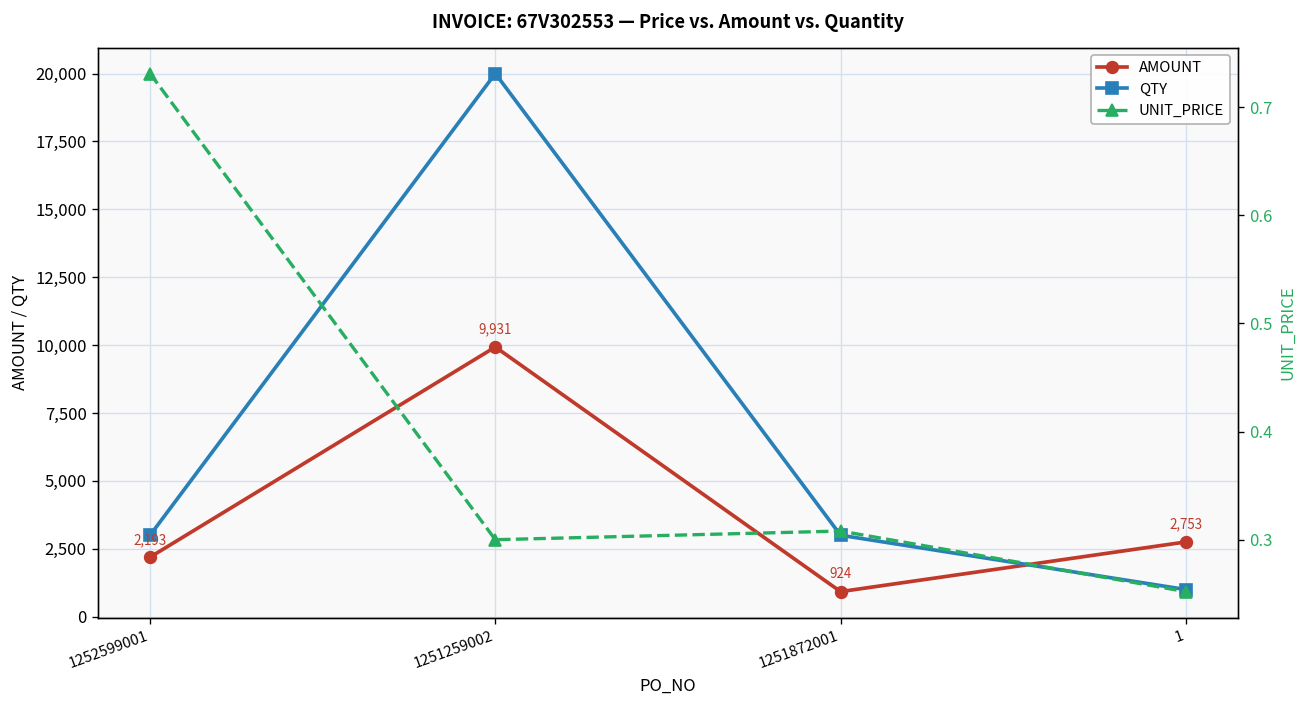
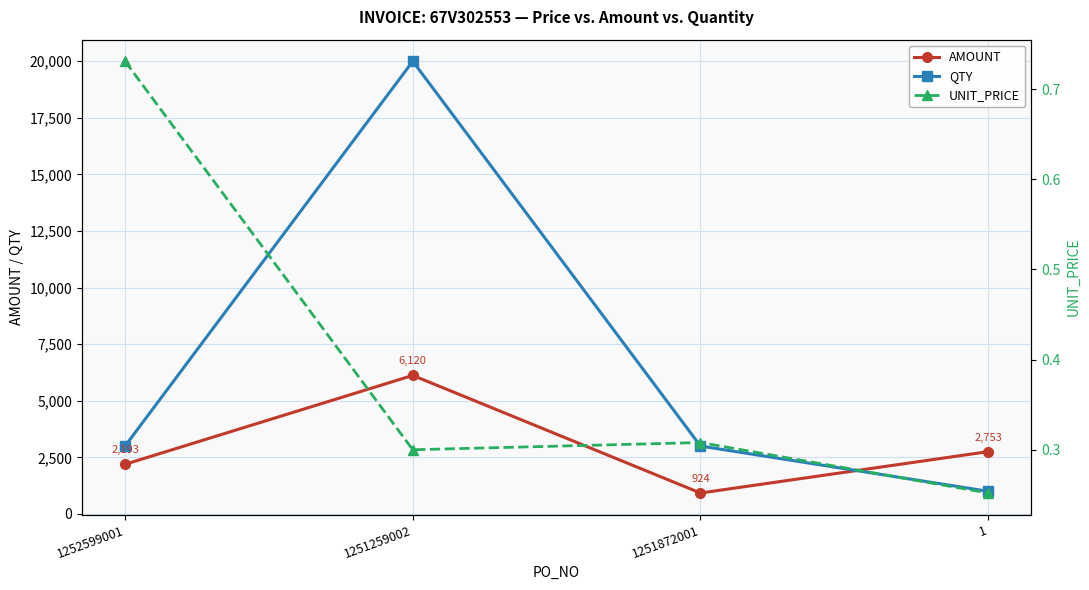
  {
    "AMOUNT": {
-     "1251259002": "9,931",
+     "1251259002": "6,120",
      "1251872001": "924",
      "1": "2,753"
    }
  }
